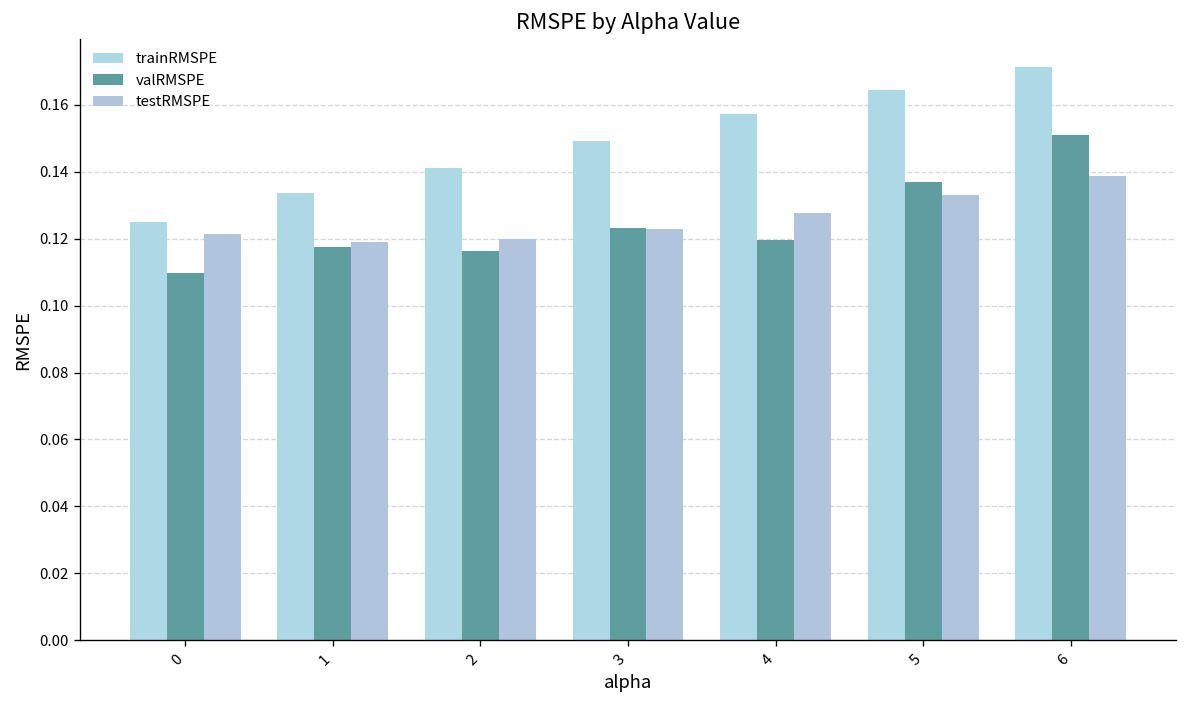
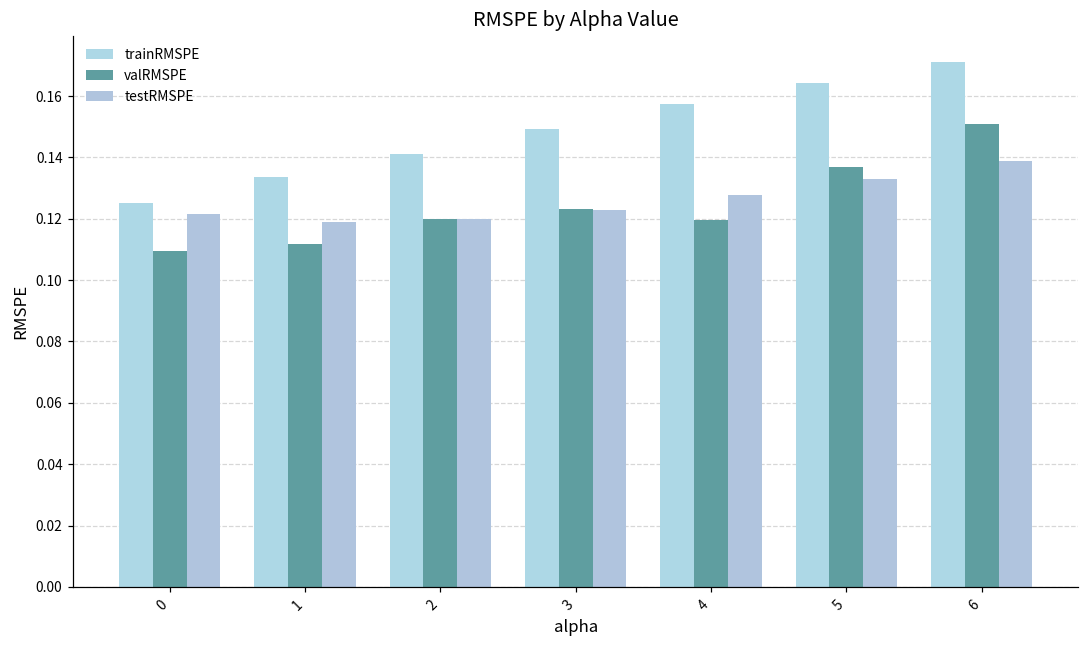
  {
    "valRMSPE": {
      "0": 0.110,
-     "1": 0.118,
-     "2": 0.116,
+     "1": 0.112,
+     "2": 0.120,
      "3": 0.123,
      "4": 0.120,
      "5": 0.137,
      "6": 0.151
    }
  }
